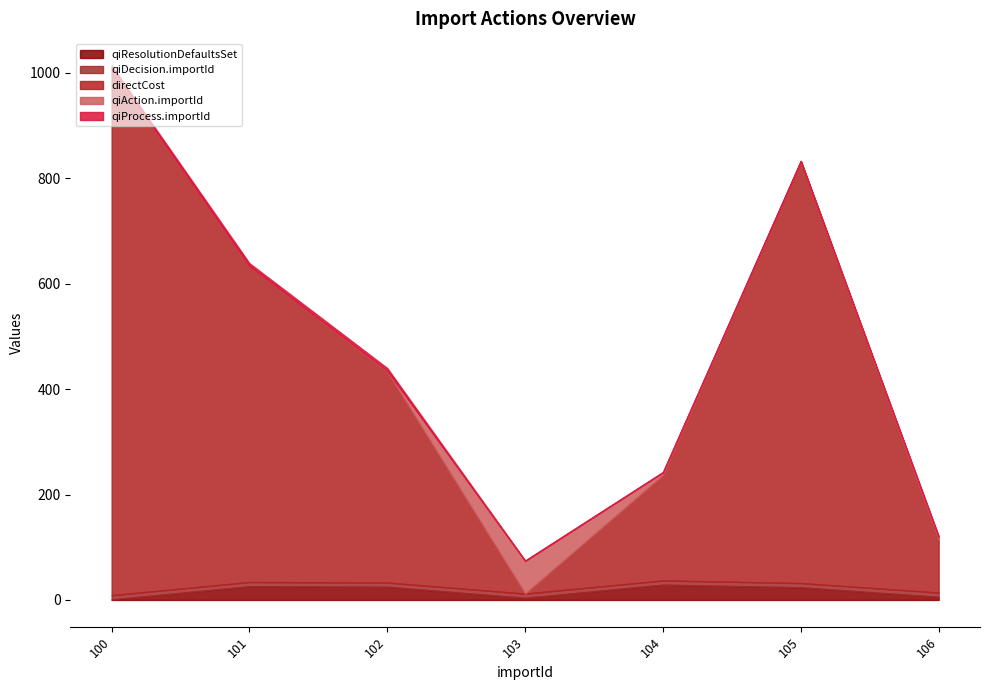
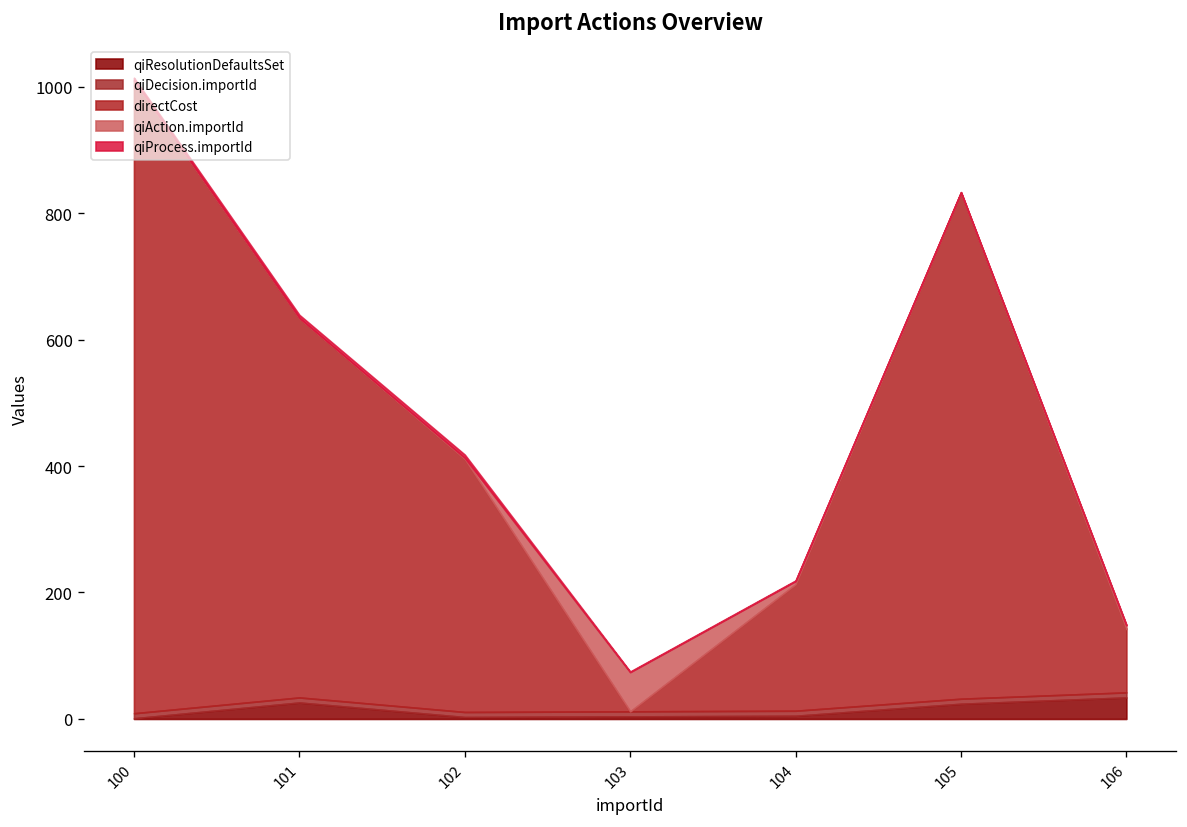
  {
    "qiResolutionDefaultsSet": {
      "101": 30,
-     "102": 30,
-     "104": 30,
+     "102": 0,
+     "104": 10,
      "105": 20,
-     "106": 10
+     "106": 30
    }
  }
